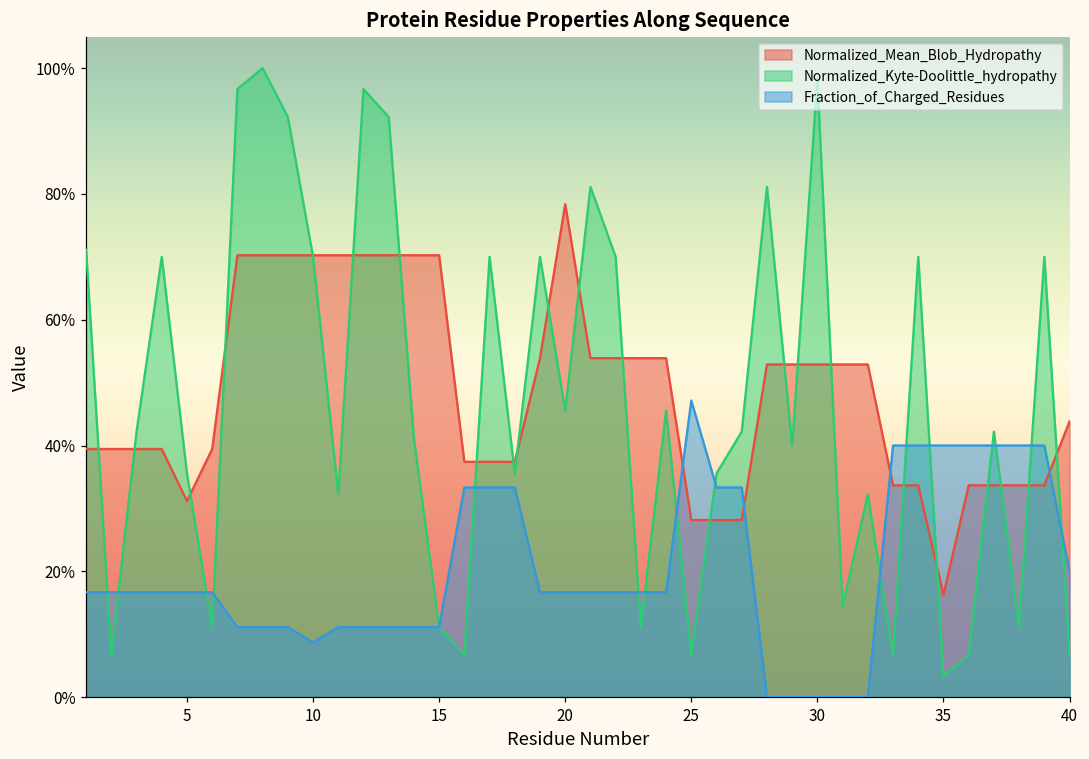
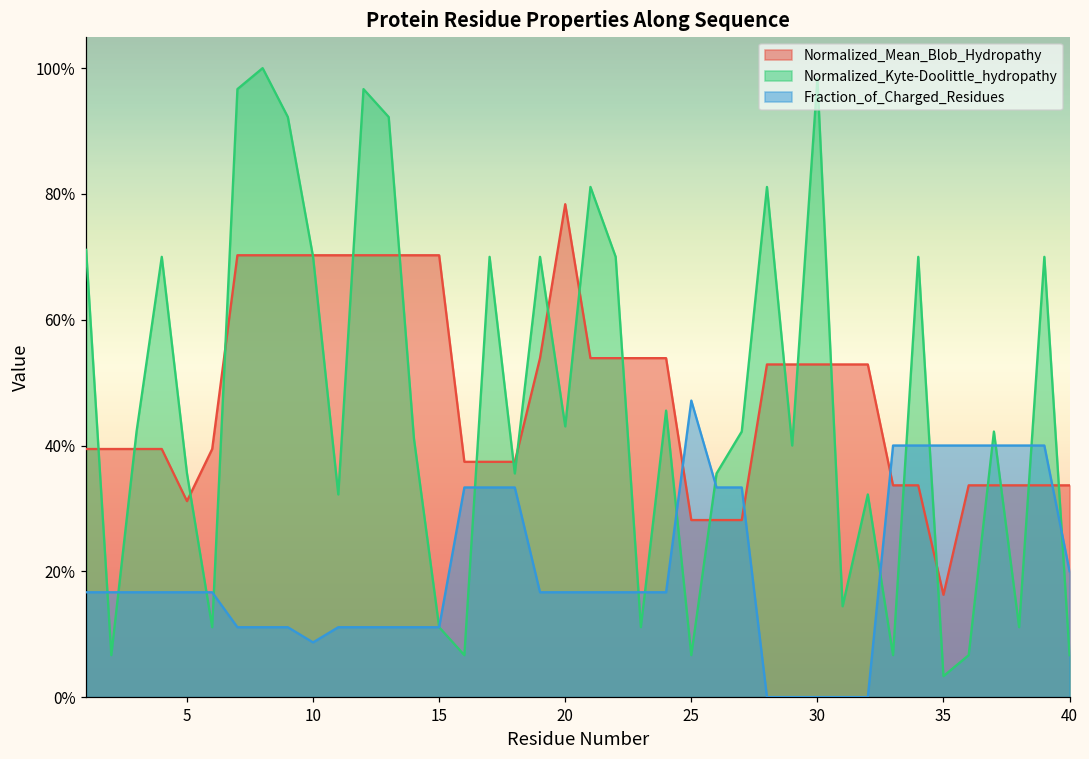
  {
    "Normalized_Mean_Blob_Hydropathy": {
      "5": "31%",
      "15": "70%",
      "20": "78%",
      "25": "28%",
      "30": "53%",
      "35": "16%",
-     "40": "44%"
+     "40": "34%"
    },
    "Normalized_Kyte-Doolittle_hydropathy": {
      "5": "36%",
-     "20": "46%",
+     "20": "43%",
      "25": "7%",
      "35": "3%",
      "40": "7%"
    },
    "Fraction_of_Charged_Residues": {
      "5": "17%",
      "10": "9%",
      "20": "17%",
      "25": "47%",
      "30": "0%",
      "35": "40%",
      "40": "20%"
    }
  }
